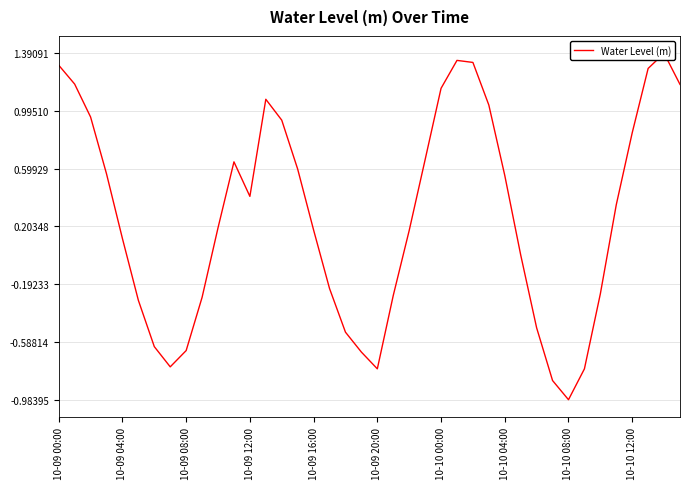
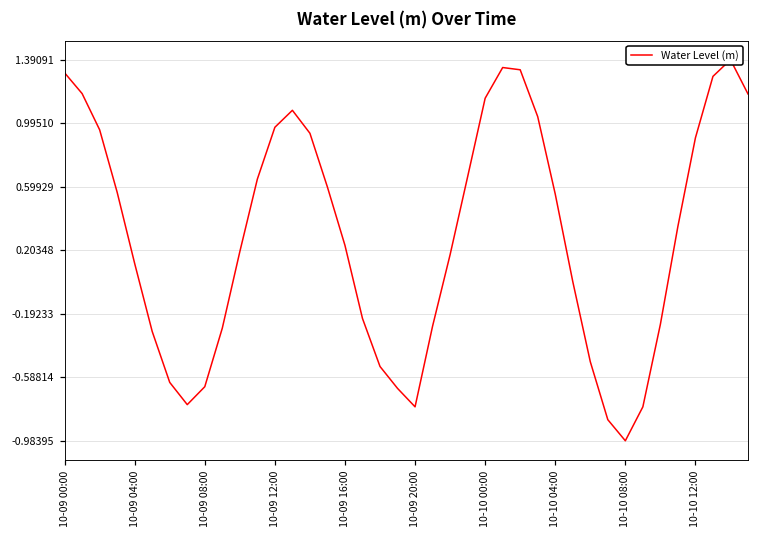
  {
    "10-09 00:00": 1.31,
    "10-09 04:00": 0.12,
    "10-09 08:00": -0.65,
-   "10-09 12:00": 0.41,
-   "10-09 16:00": 0.18,
+   "10-09 12:00": 0.97,
+   "10-09 16:00": 0.23,
    "10-09 20:00": -0.77,
    "10-10 00:00": 1.15,
    "10-10 04:00": 0.55,
    "10-10 08:00": -0.98,
-   "10-10 12:00": 0.85
+   "10-10 12:00": 0.90
  }
